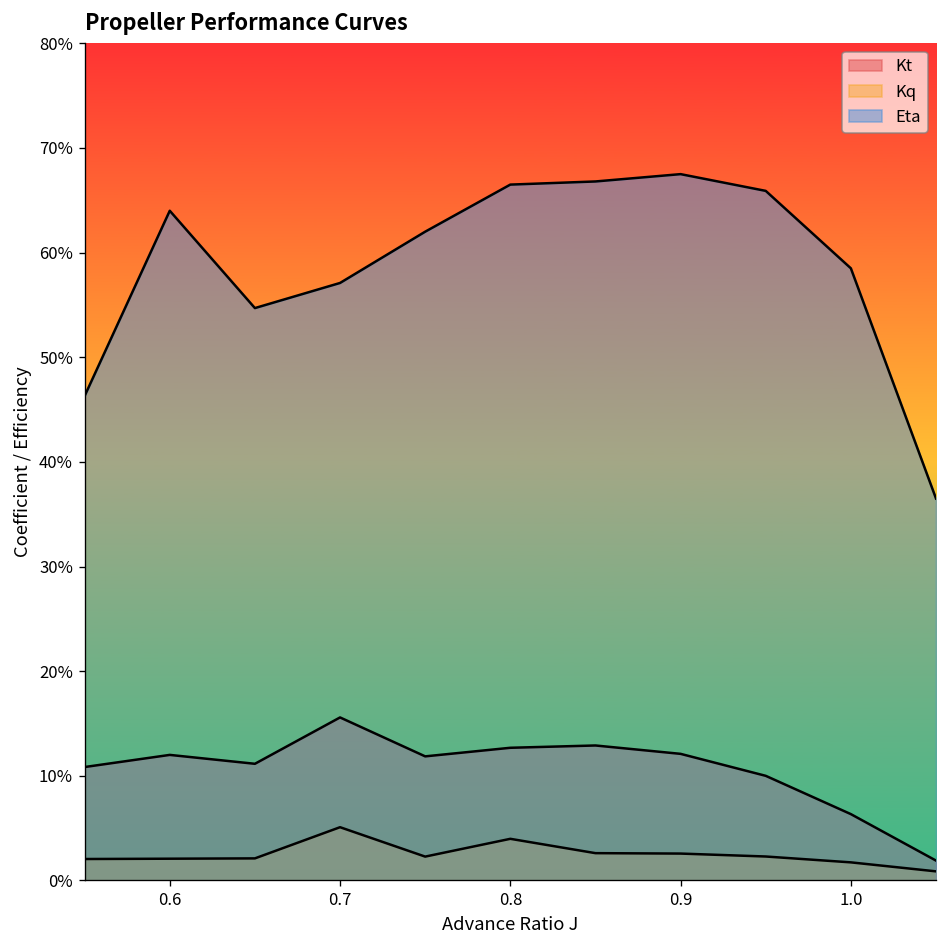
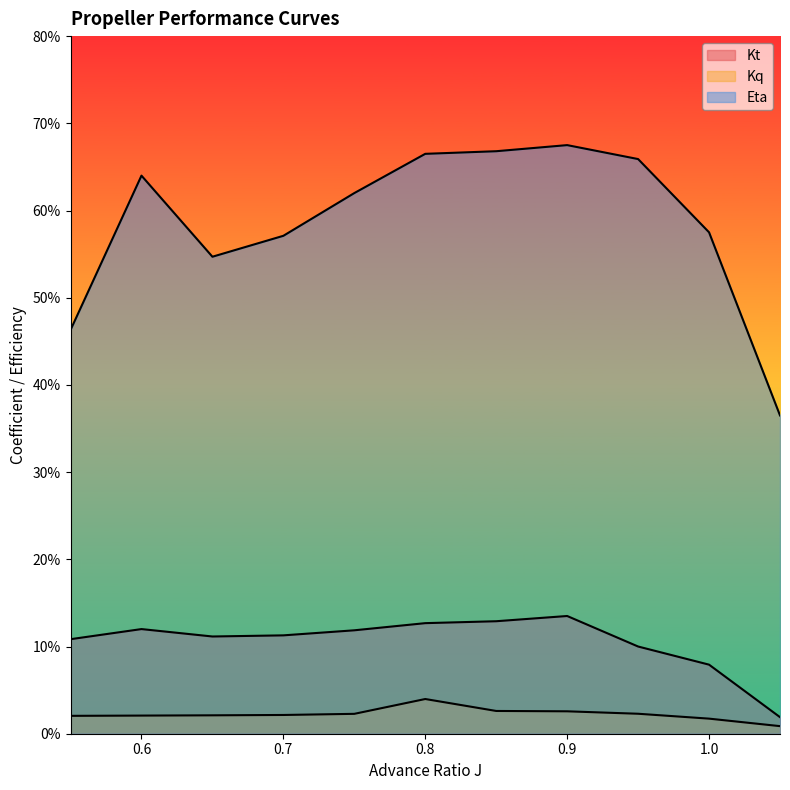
  {
    "Kt": {
      "0.6": "12%",
-     "0.7": "16%",
+     "0.7": "11%",
      "0.8": "13%",
-     "0.9": "12%",
-     "1.0": "6%"
+     "0.9": "14%",
+     "1.0": "8%"
    },
    "Kq": {
      "0.6": "2%",
-     "0.7": "5%",
+     "0.7": "2%",
      "0.8": "4%",
      "0.9": "3%",
      "1.0": "2%"
    },
    "Eta": {
      "0.6": "64%",
      "0.7": "57%",
      "0.8": "67%",
      "0.9": "68%",
-     "1.0": "59%"
+     "1.0": "57%"
    }
  }
